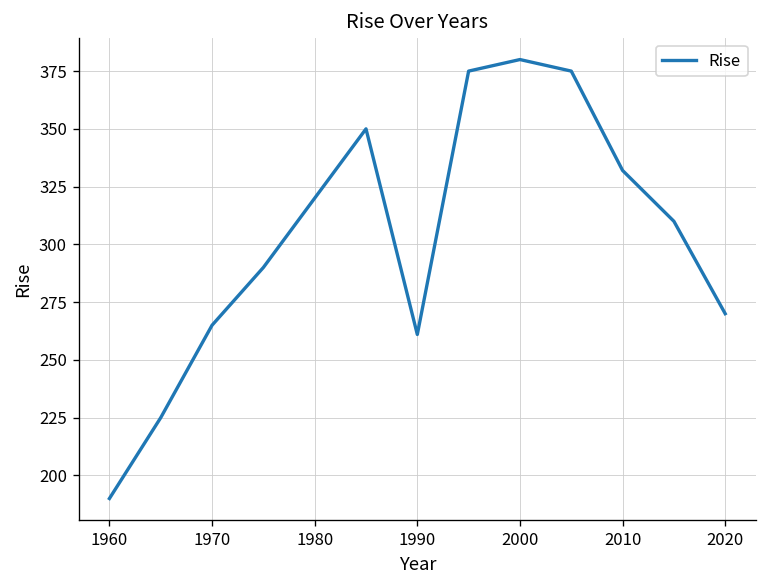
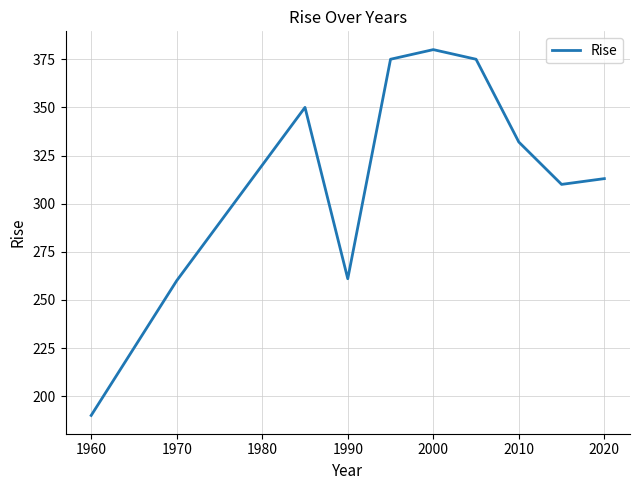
  {
    "1960": 190,
-   "1970": 265,
+   "1970": 260,
    "1980": 320,
    "1990": 261,
    "2000": 380,
    "2010": 332,
-   "2020": 270
+   "2020": 313
  }
